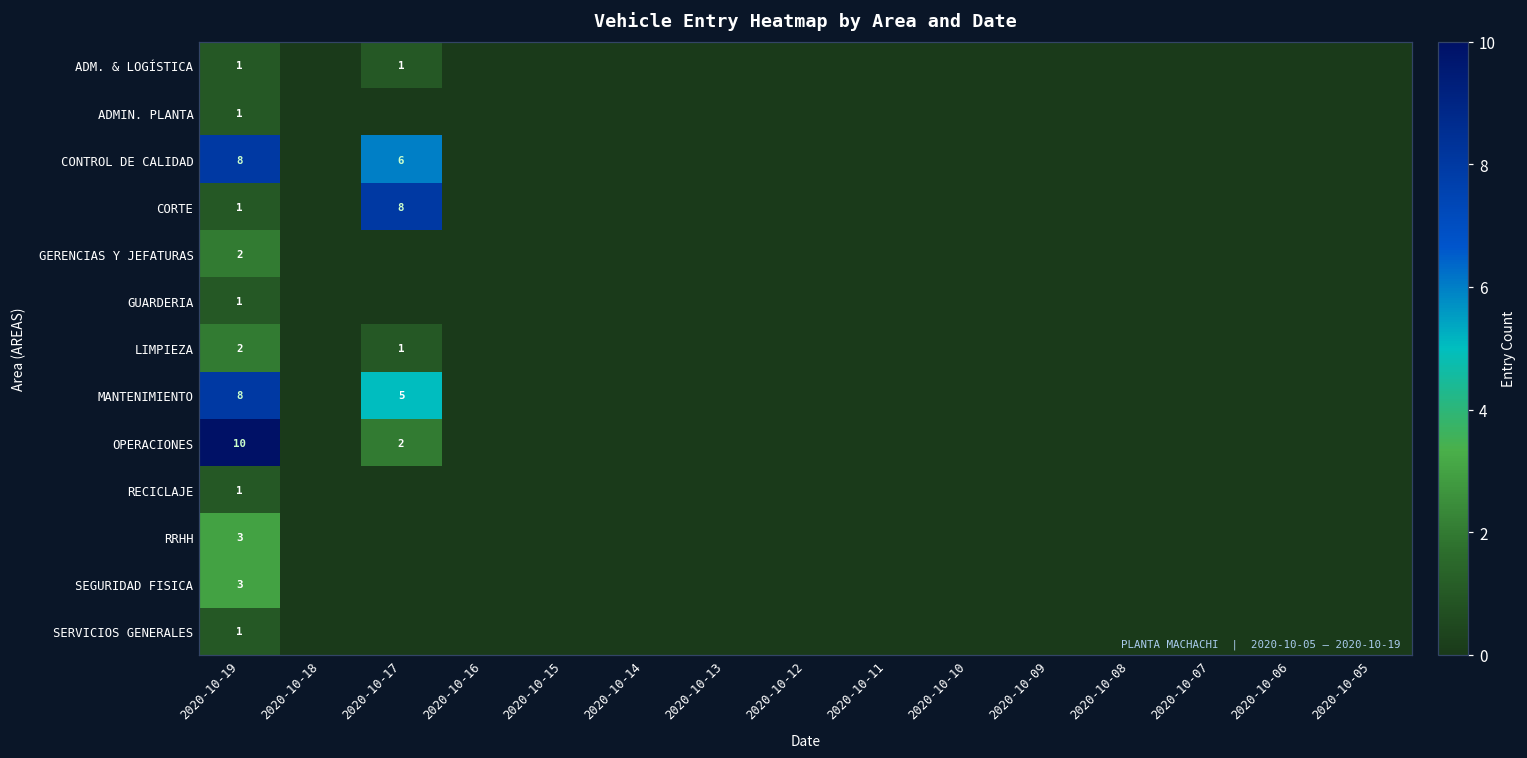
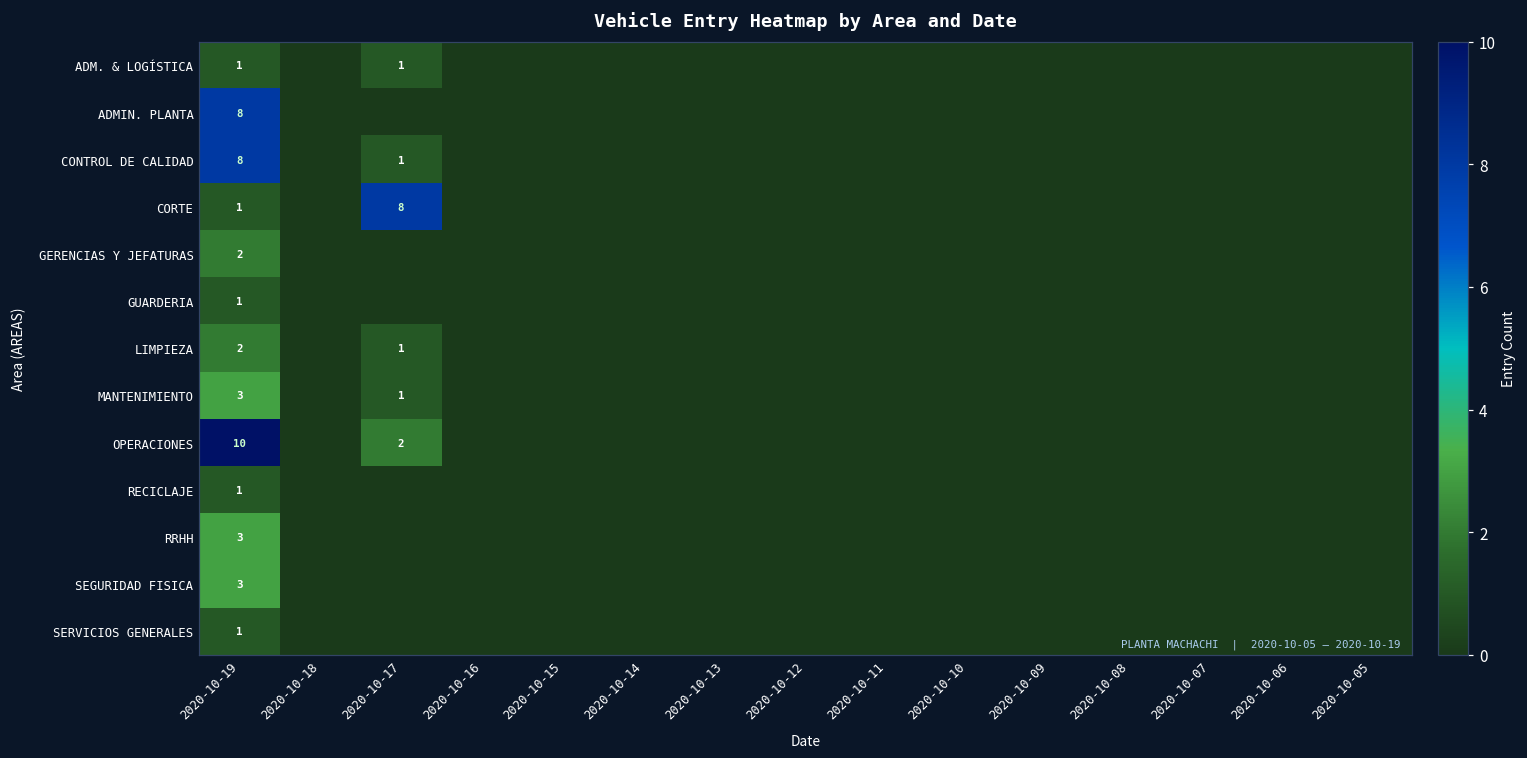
  {
    "ADM. & LOGÍSTICA": {
      "2020-10-19": 1,
      "2020-10-17": 1
    },
    "ADMIN. PLANTA": {
-     "2020-10-19": 1
+     "2020-10-19": 8
    },
    "CONTROL DE CALIDAD": {
      "2020-10-19": 8,
-     "2020-10-17": 6
+     "2020-10-17": 1
    },
    "CORTE": {
      "2020-10-19": 1,
      "2020-10-17": 8
    },
    "GERENCIAS Y JEFATURAS": {
      "2020-10-19": 2
    },
    "GUARDERIA": {
      "2020-10-19": 1
    },
    "LIMPIEZA": {
      "2020-10-19": 2,
      "2020-10-17": 1
    },
    "MANTENIMIENTO": {
-     "2020-10-19": 8,
-     "2020-10-17": 5
+     "2020-10-19": 3,
+     "2020-10-17": 1
    },
    "OPERACIONES": {
      "2020-10-19": 10,
      "2020-10-17": 2
    },
    "RECICLAJE": {
      "2020-10-19": 1
    },
    "RRHH": {
      "2020-10-19": 3
    },
    "SEGURIDAD FISICA": {
      "2020-10-19": 3
    },
    "SERVICIOS GENERALES": {
      "2020-10-19": 1
    }
  }
